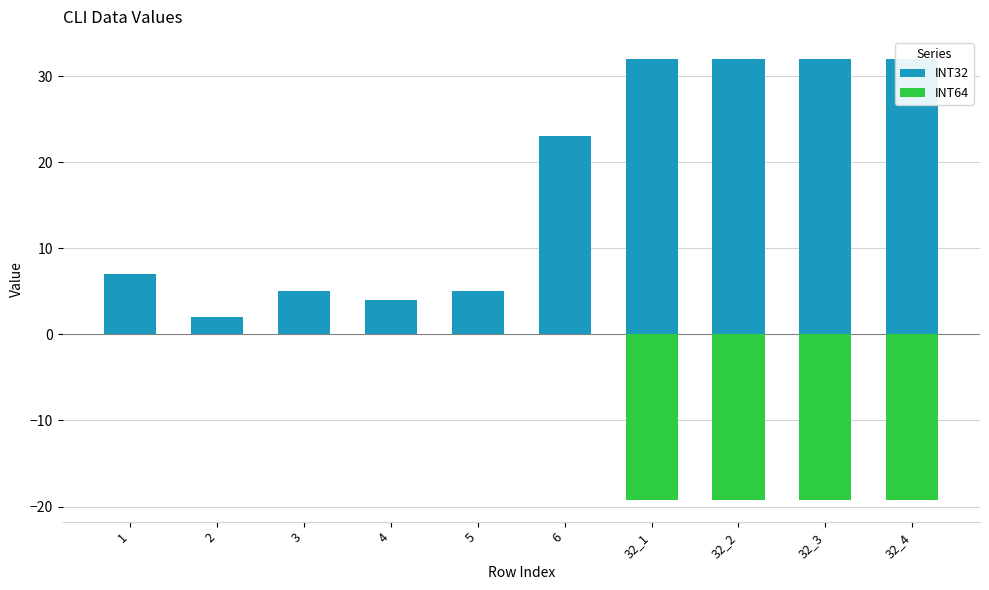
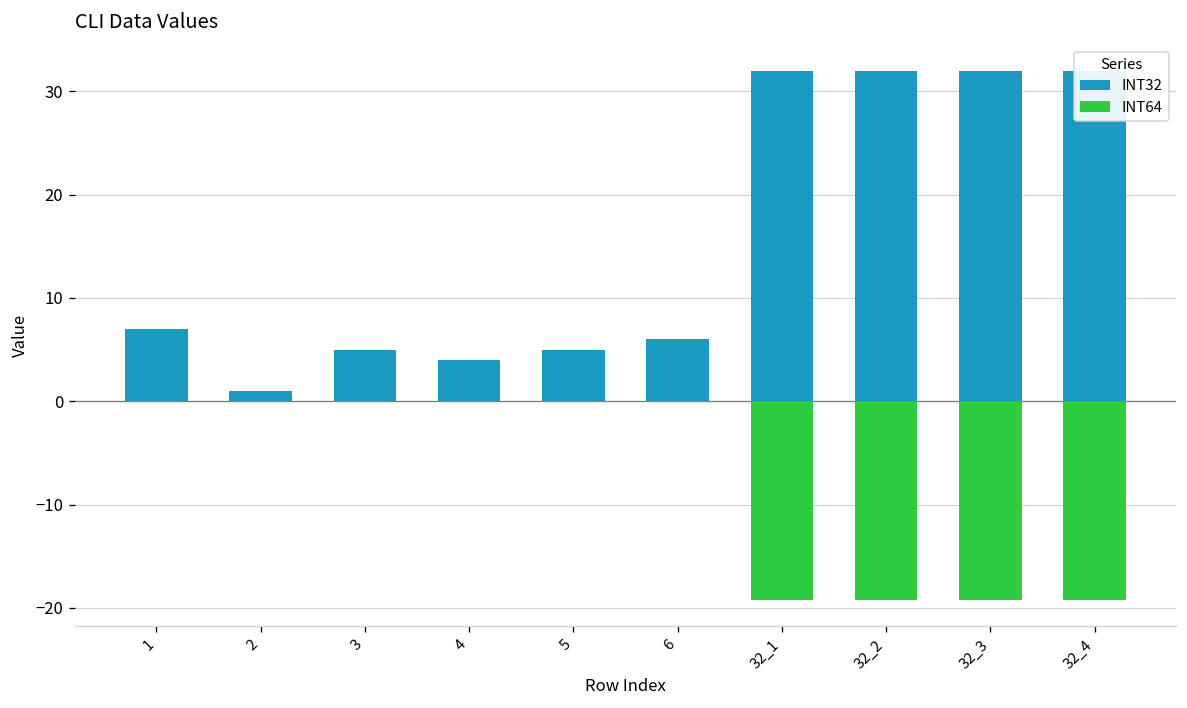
  {
    "INT32": {
      "1": 7,
-     "2": 2,
+     "2": 1,
      "3": 5,
      "4": 4,
      "5": 5,
-     "6": 23,
+     "6": 6,
      "32_1": 32,
      "32_2": 32,
      "32_3": 32
    },
    "INT64": {
      "1": 0,
      "2": 0,
      "3": 0,
      "4": 0,
      "5": 0,
      "6": 0,
      "32_1": -19,
      "32_2": -19,
      "32_3": -19,
      "32_4": -19
    }
  }
